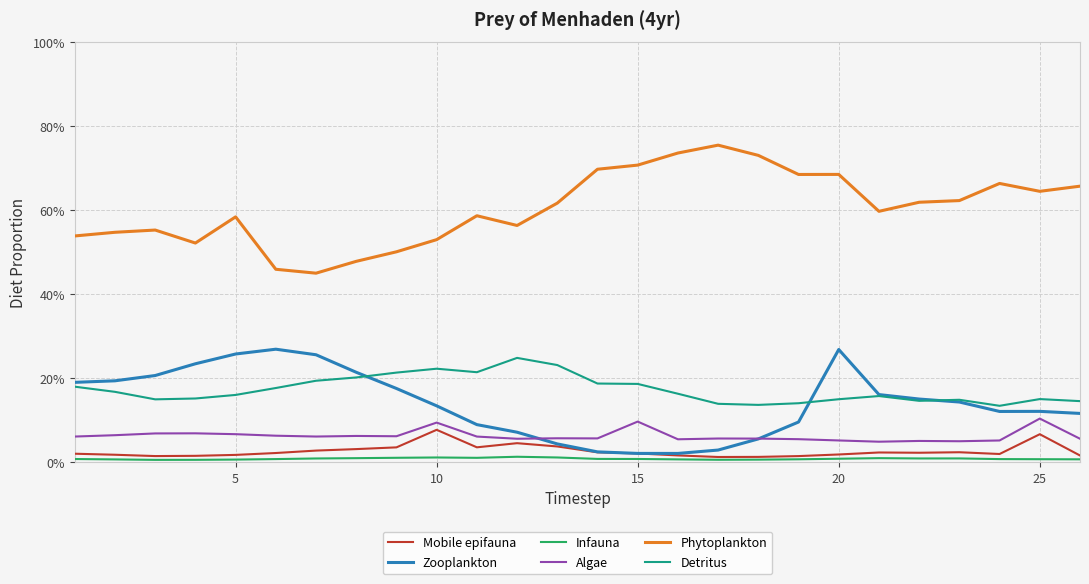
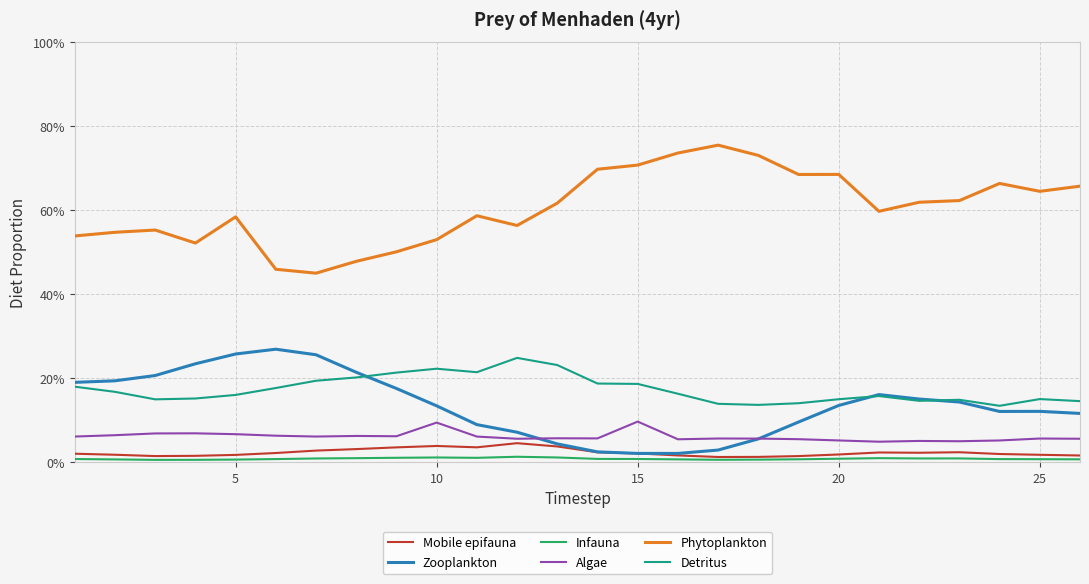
  {
    "Mobile epifauna": {
      "5": "2%",
-     "10": "8%",
+     "10": "4%",
      "20": "2%",
-     "25": "7%"
+     "25": "2%"
    },
    "Zooplankton": {
      "5": "26%",
      "10": "13%",
-     "20": "27%",
+     "20": "14%",
      "25": "12%"
    },
    "Algae": {
      "5": "7%",
      "10": "9%",
      "15": "10%",
      "20": "5%",
-     "25": "10%"
+     "25": "6%"
    },
    "Phytoplankton": {
      "5": "58%",
      "10": "53%",
      "15": "71%",
      "20": "69%",
      "25": "64%"
    }
  }
